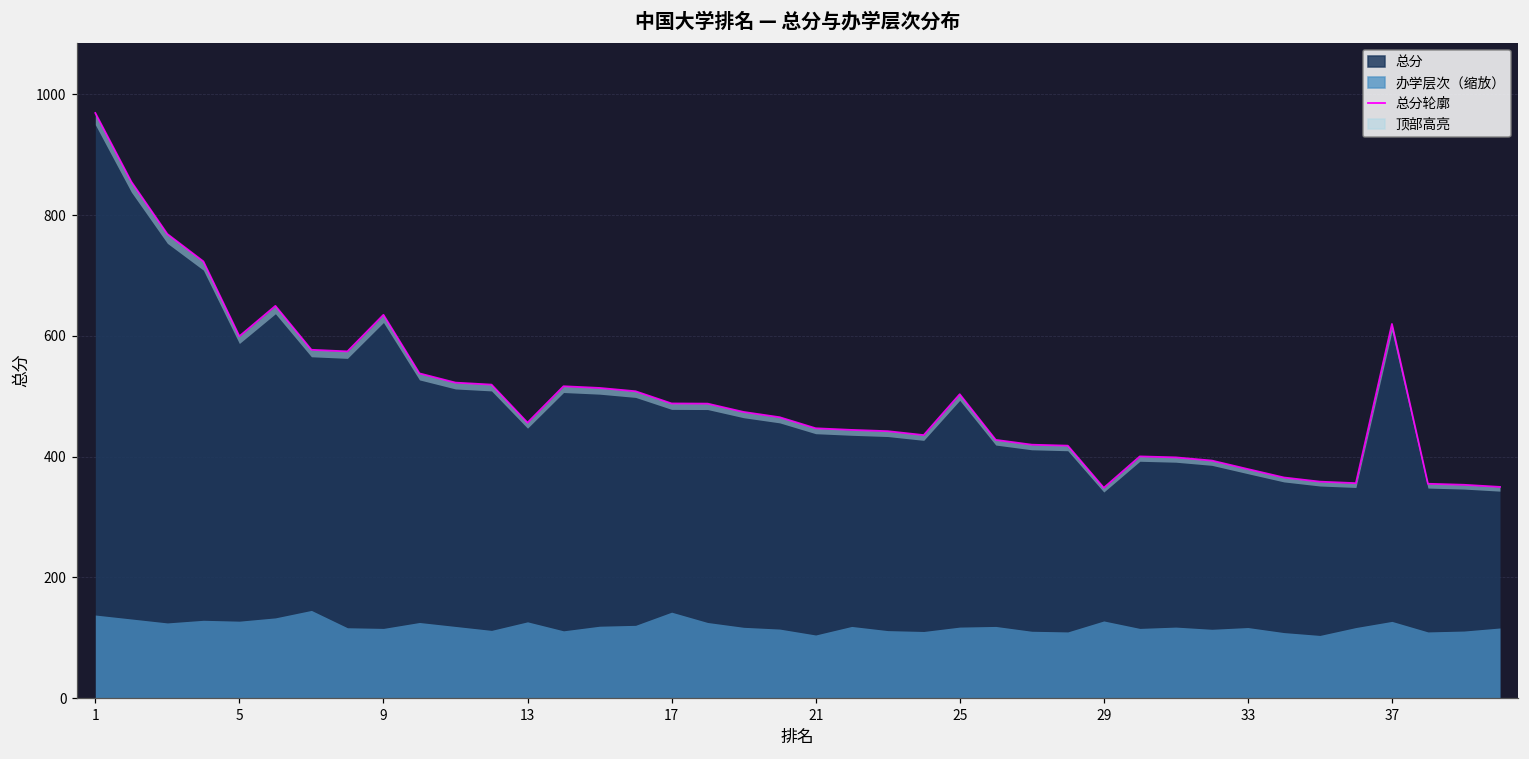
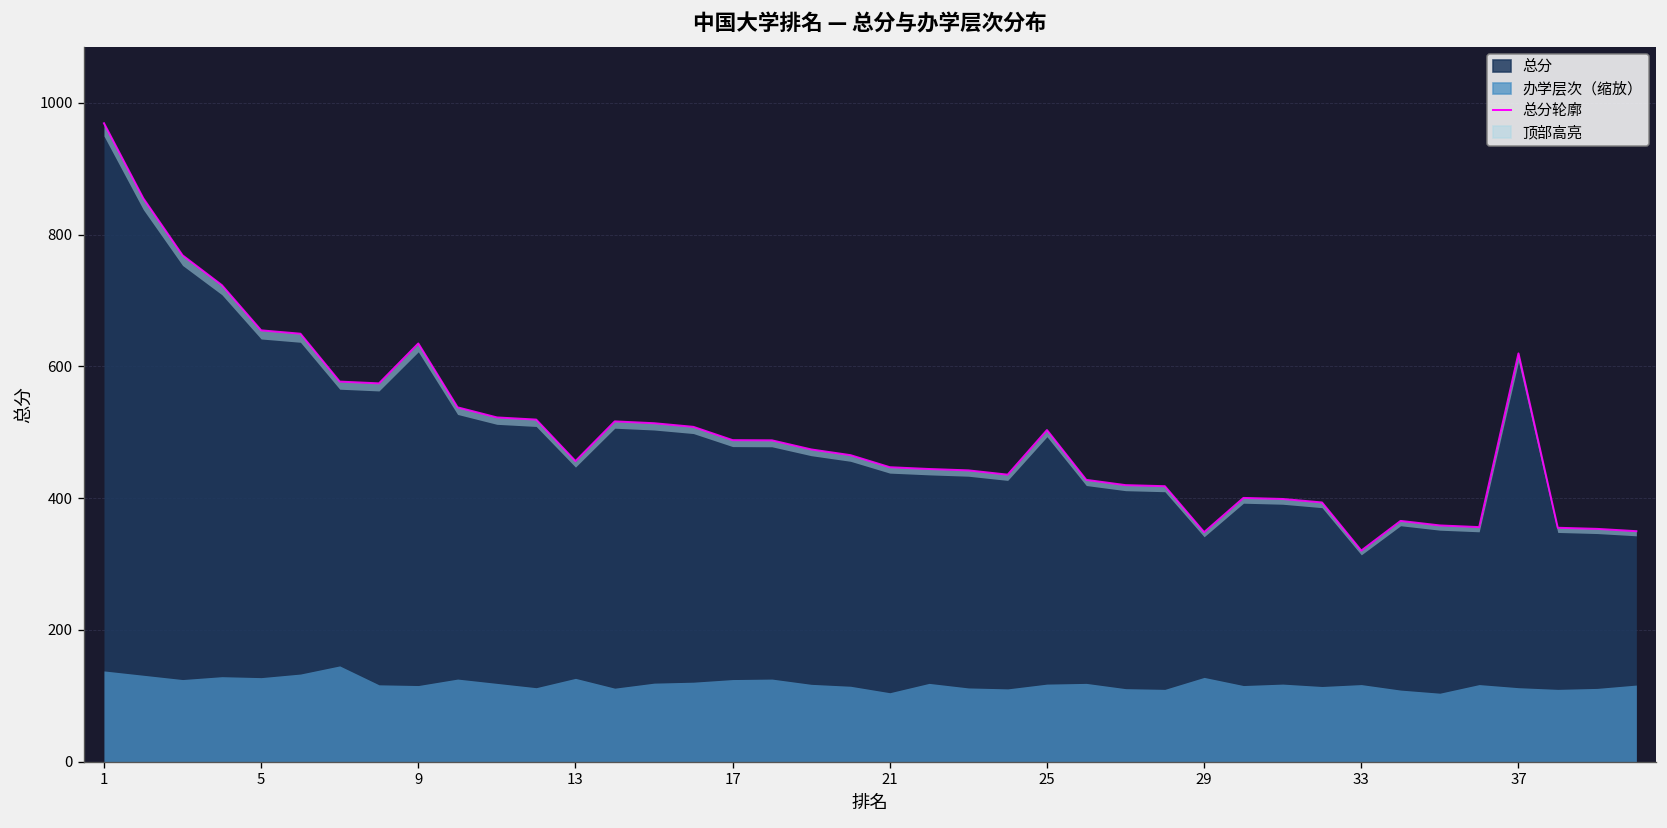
  {
    "总分": {
      "1": 970,
-     "5": 600,
+     "5": 650,
      "9": 630,
      "13": 460,
      "17": 490,
      "21": 450,
      "25": 500,
      "29": 350,
-     "33": 380,
+     "33": 320,
      "37": 620
    },
    "办学层次（缩放）": {
      "1": 140,
      "5": 130,
      "9": 120,
      "13": 130,
-     "17": 140,
+     "17": 120,
      "21": 100,
      "25": 120,
      "29": 130,
      "33": 120,
-     "37": 130
+     "37": 110
    }
  }
